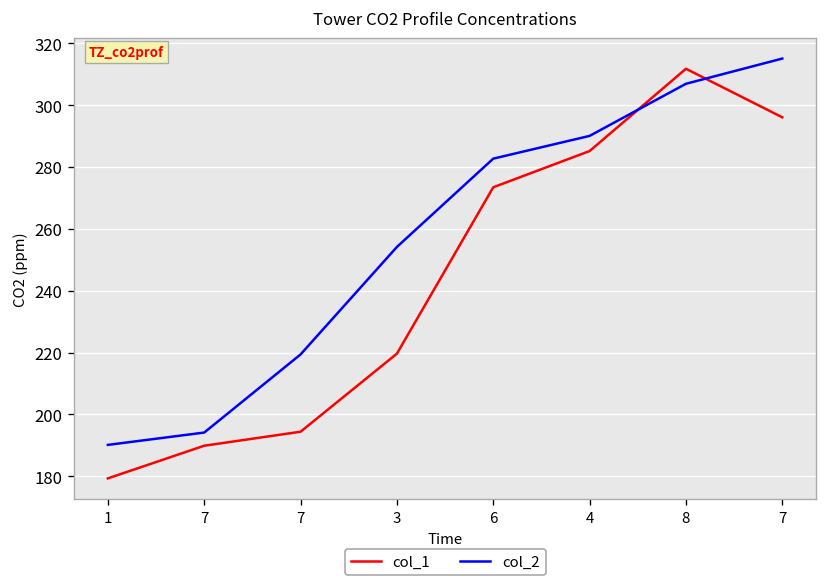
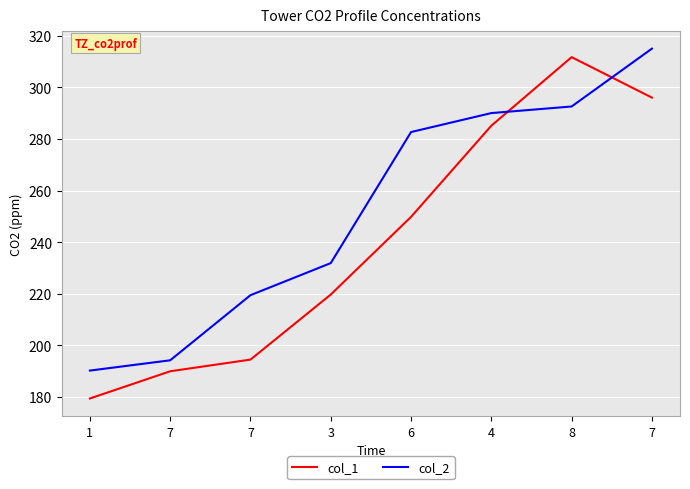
  {
    "col_1": {
      "1": 179,
      "3": 220,
-     "6": 273,
+     "6": 250,
      "4": 285,
      "8": 312
    },
    "col_2": {
      "1": 190,
-     "3": 254,
+     "3": 232,
      "6": 283,
      "4": 290,
-     "8": 307
+     "8": 293
    }
  }
